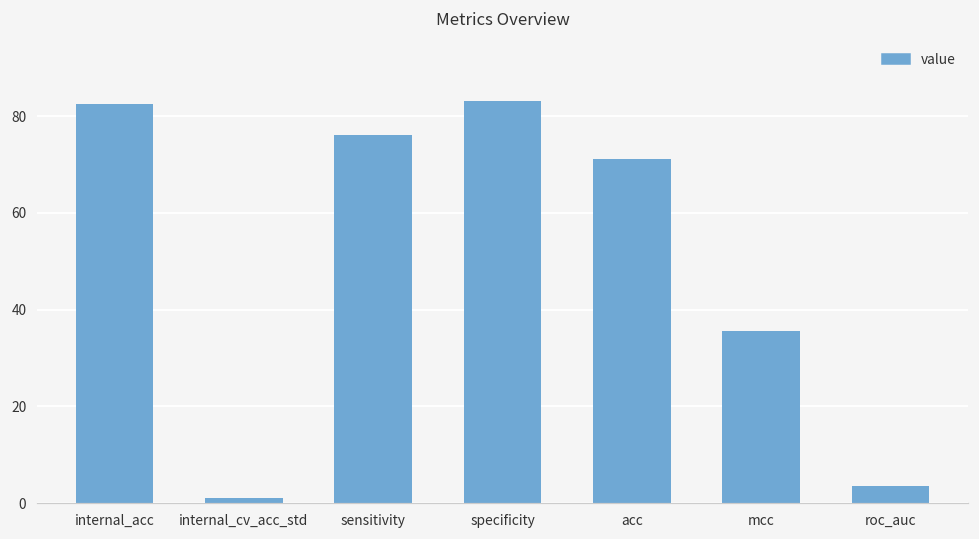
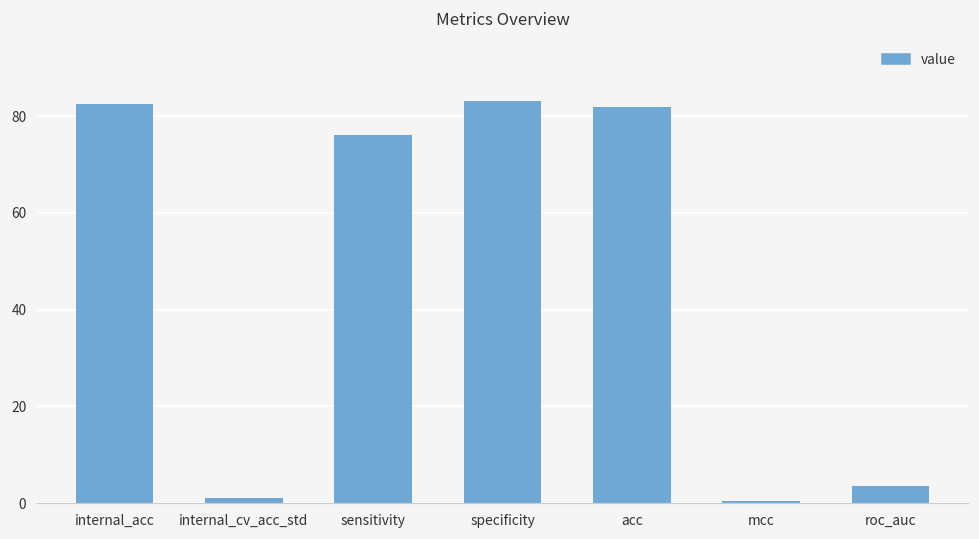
  {
    "internal_acc": 82,
    "internal_cv_acc_std": 1,
    "sensitivity": 76,
    "specificity": 83,
-   "acc": 71,
-   "mcc": 36,
+   "acc": 82,
+   "mcc": 1,
    "roc_auc": 3
  }
